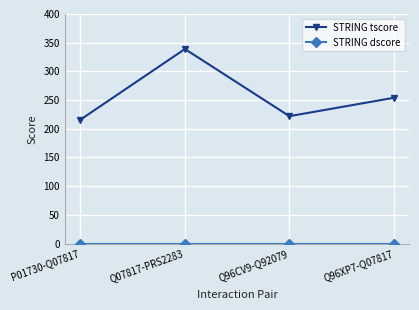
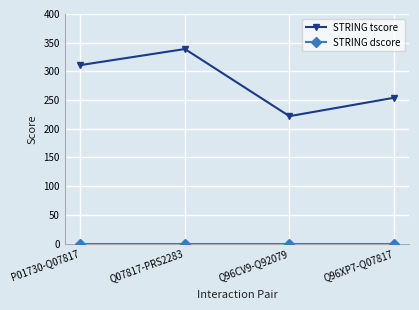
  {
    "STRING tscore": {
-     "P01730-Q07817": 220,
+     "P01730-Q07817": 310,
      "Q07817-PRS2283": 340,
      "Q96CV9-Q92079": 220,
      "Q96XP7-Q07817": 250
    },
    "STRING dscore": {
      "P01730-Q07817": 0,
      "Q07817-PRS2283": 0,
      "Q96CV9-Q92079": 0,
      "Q96XP7-Q07817": 0
    }
  }
